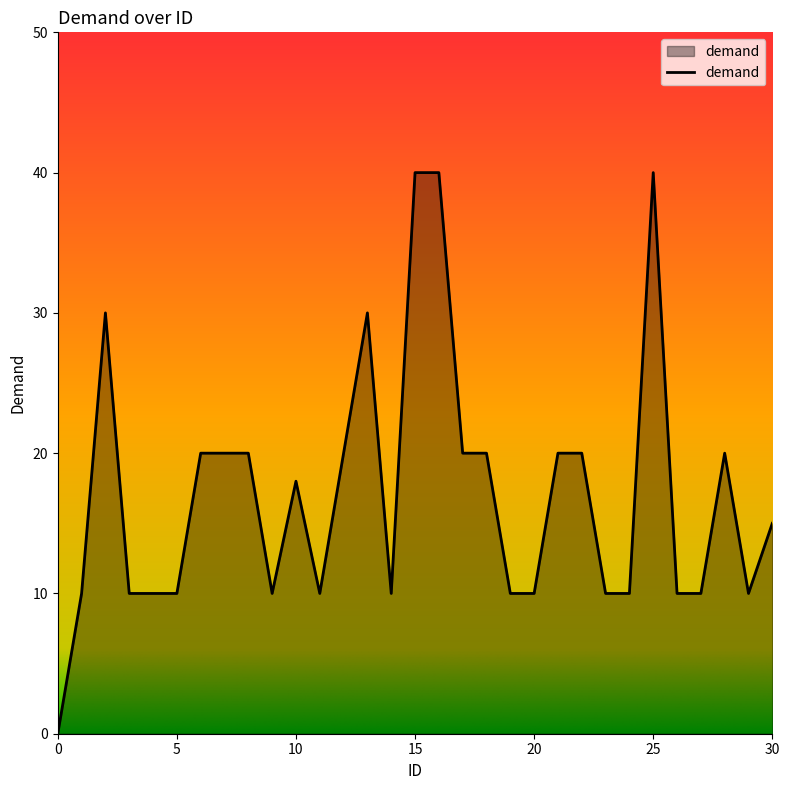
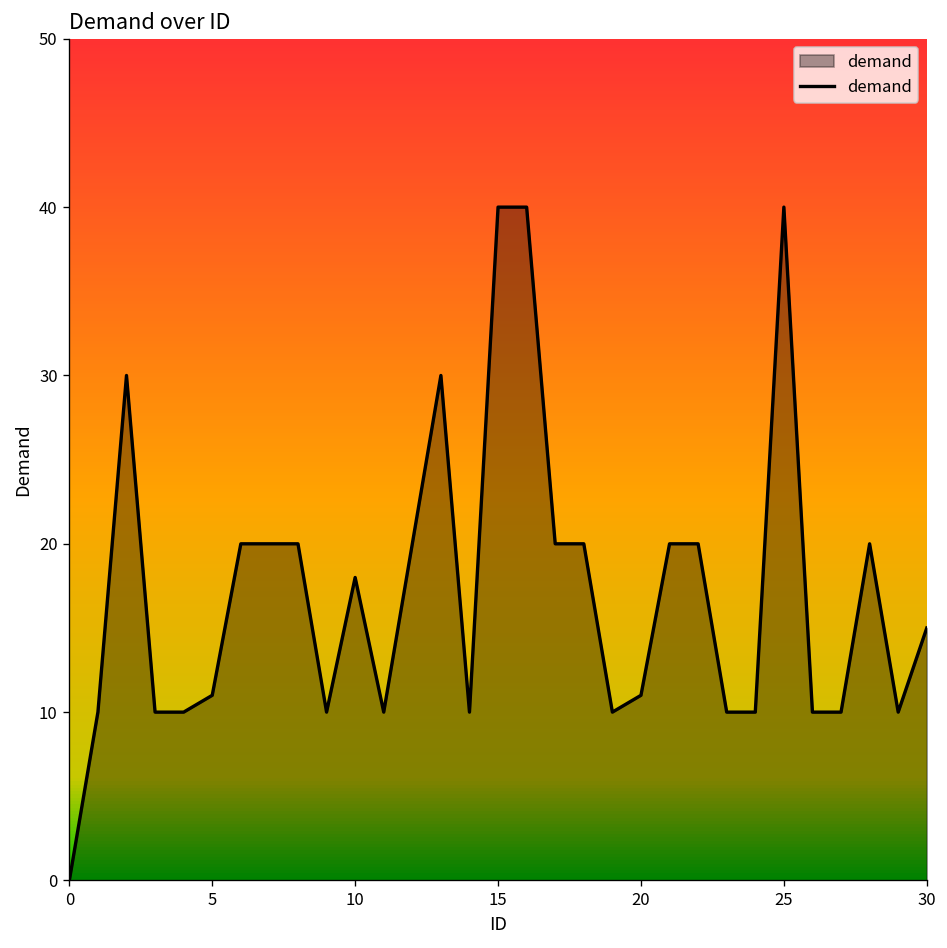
  {
    "0": 0,
-   "5": 10,
+   "5": 11,
    "10": 18,
    "15": 40,
-   "20": 10,
+   "20": 11,
    "25": 40,
    "30": 15
  }
